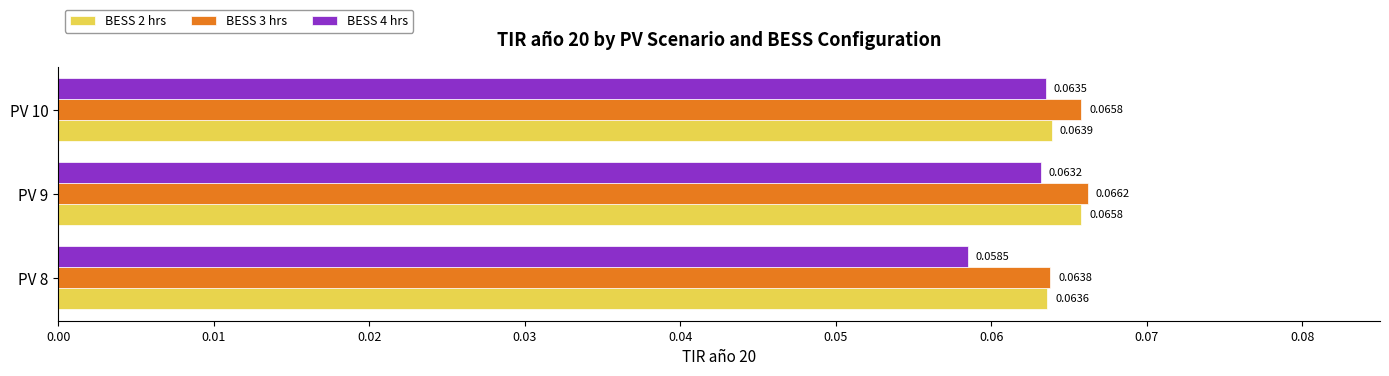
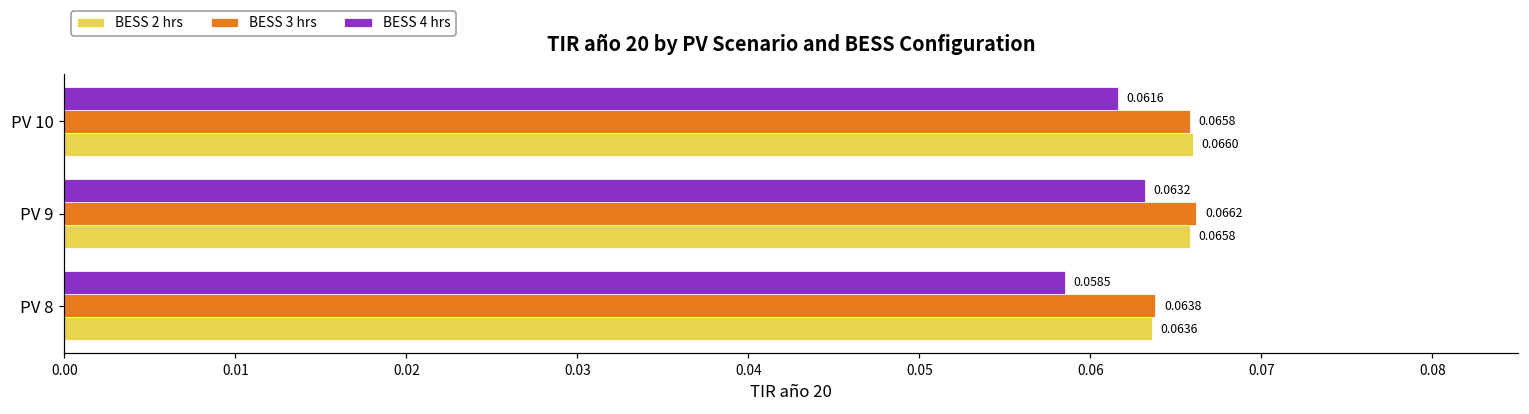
  {
    "BESS 2 hrs": {
-     "PV 10": 0.0639,
+     "PV 10": 0.0660,
      "PV 9": 0.0658,
      "PV 8": 0.0636
    },
    "BESS 3 hrs": {
      "PV 10": 0.0658,
      "PV 9": 0.0662,
      "PV 8": 0.0638
    },
    "BESS 4 hrs": {
-     "PV 10": 0.0635,
+     "PV 10": 0.0616,
      "PV 9": 0.0632,
      "PV 8": 0.0585
    }
  }
